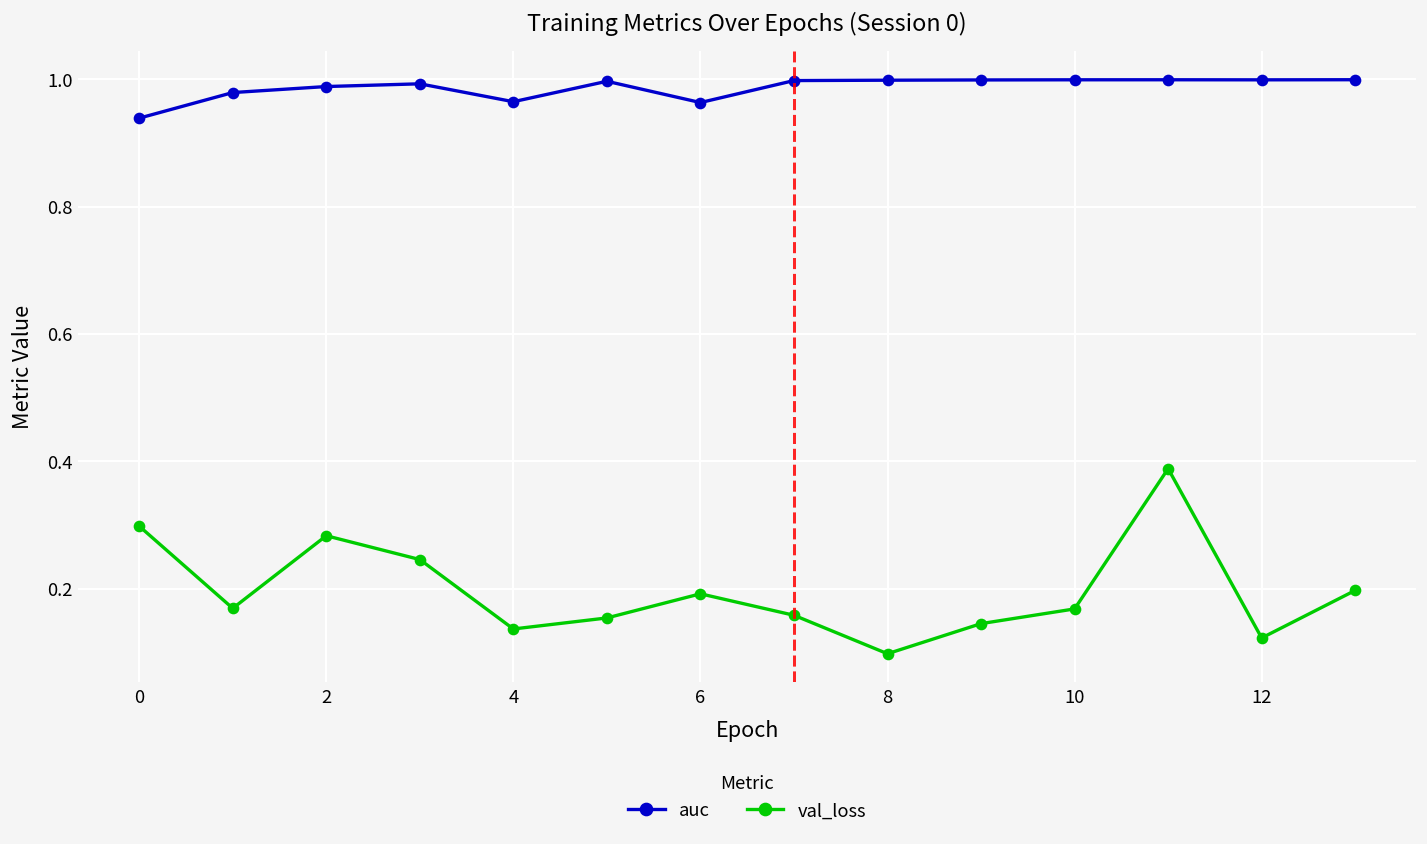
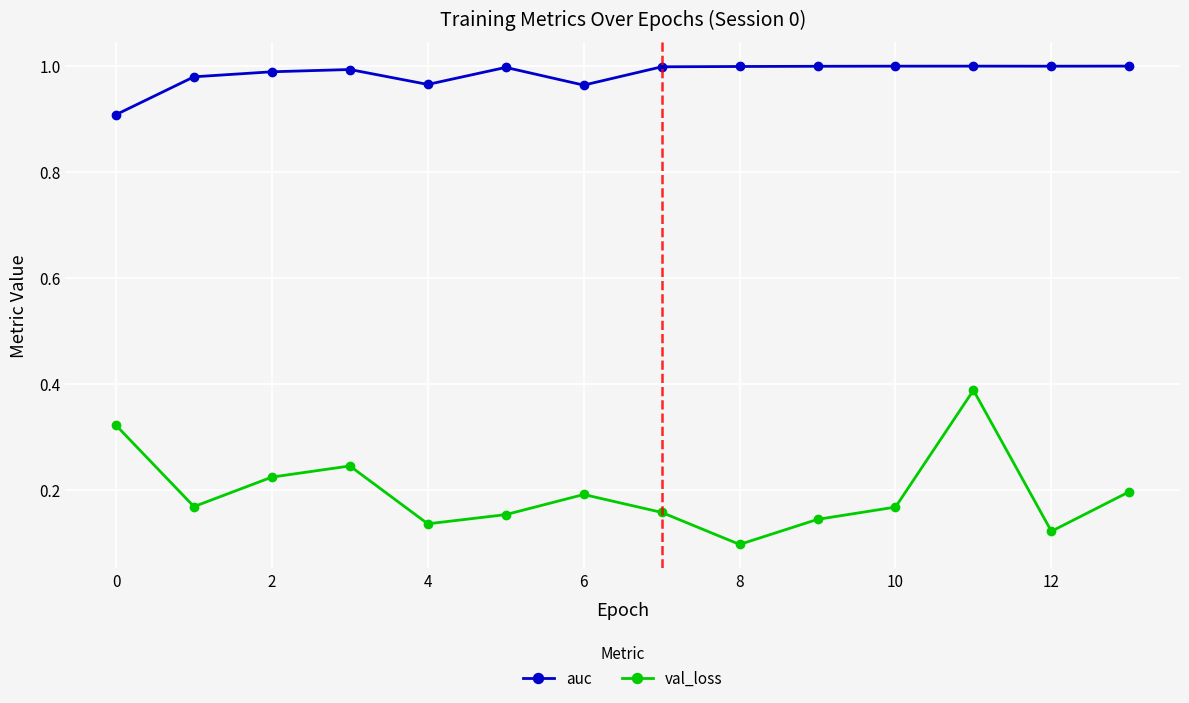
  {
    "auc": {
-     "0": 0.94,
+     "0": 0.91,
      "2": 0.99,
      "4": 0.96,
      "6": 0.96,
      "8": 1.00,
      "10": 1.00,
      "12": 1.00
    },
    "val_loss": {
-     "0": 0.30,
-     "2": 0.28,
+     "0": 0.32,
+     "2": 0.22,
      "4": 0.14,
      "6": 0.19,
      "8": 0.10,
      "10": 0.17,
      "12": 0.12
    }
  }
